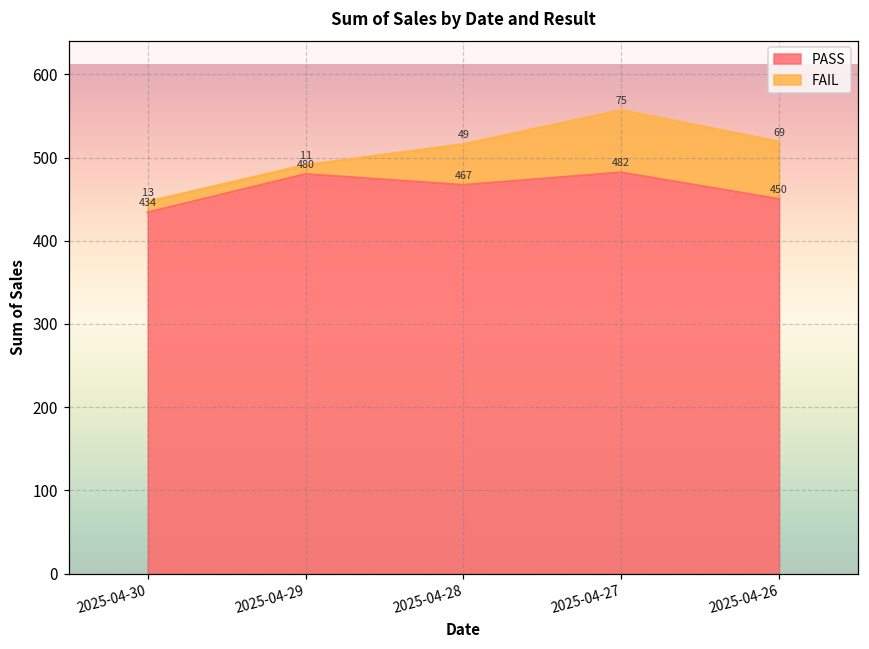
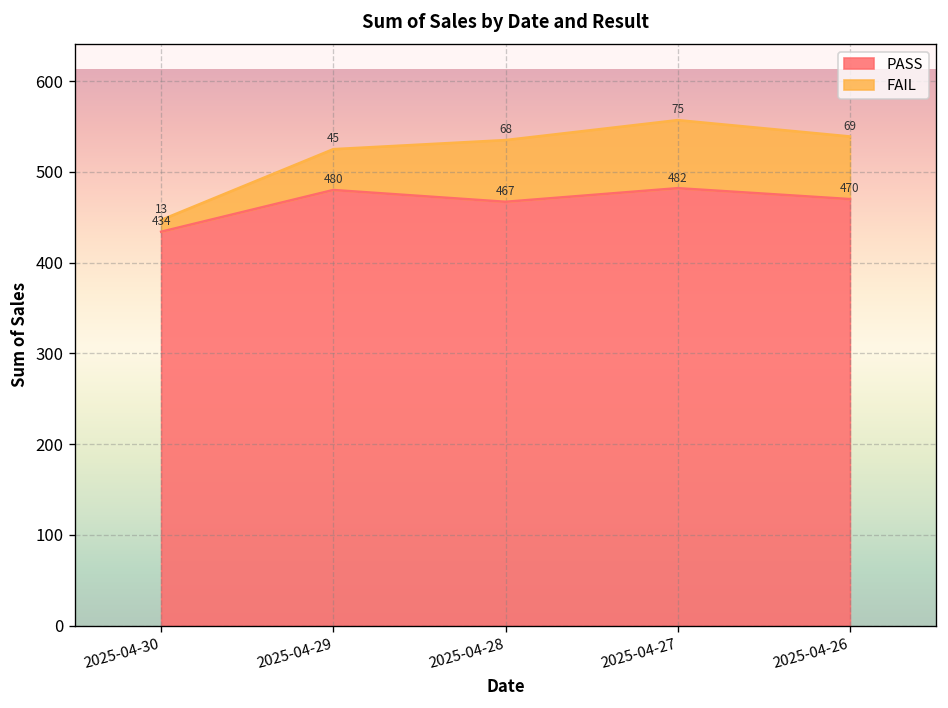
  {
    "PASS": {
      "2025-04-29": 480,
      "2025-04-28": 467,
      "2025-04-27": 482,
-     "2025-04-26": 450
+     "2025-04-26": 470
    },
    "FAIL": {
      "2025-04-30": 13,
-     "2025-04-29": 11,
-     "2025-04-28": 49,
+     "2025-04-29": 45,
+     "2025-04-28": 68,
      "2025-04-27": 75,
      "2025-04-26": 69
    }
  }
